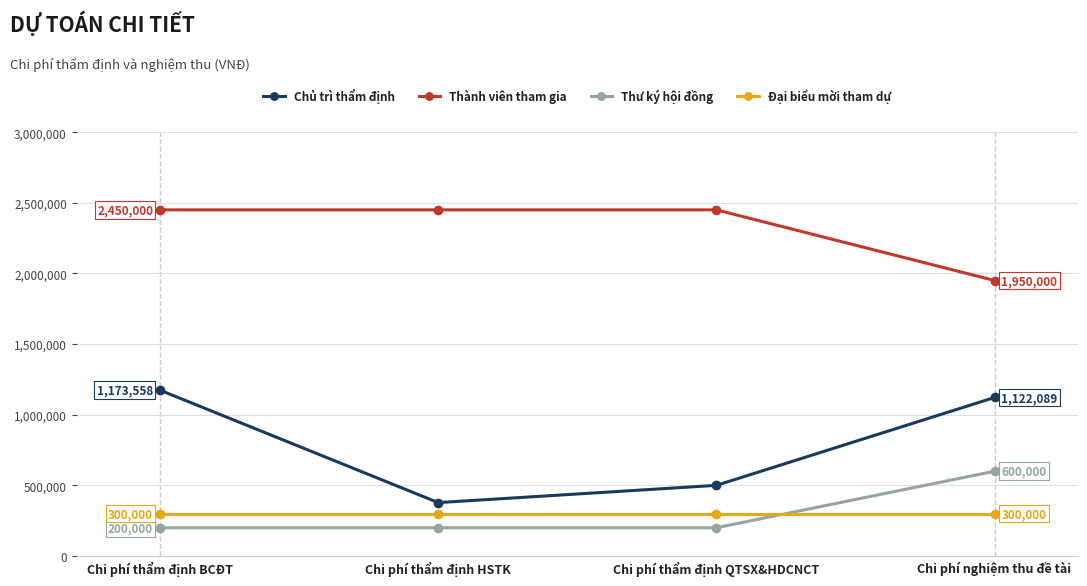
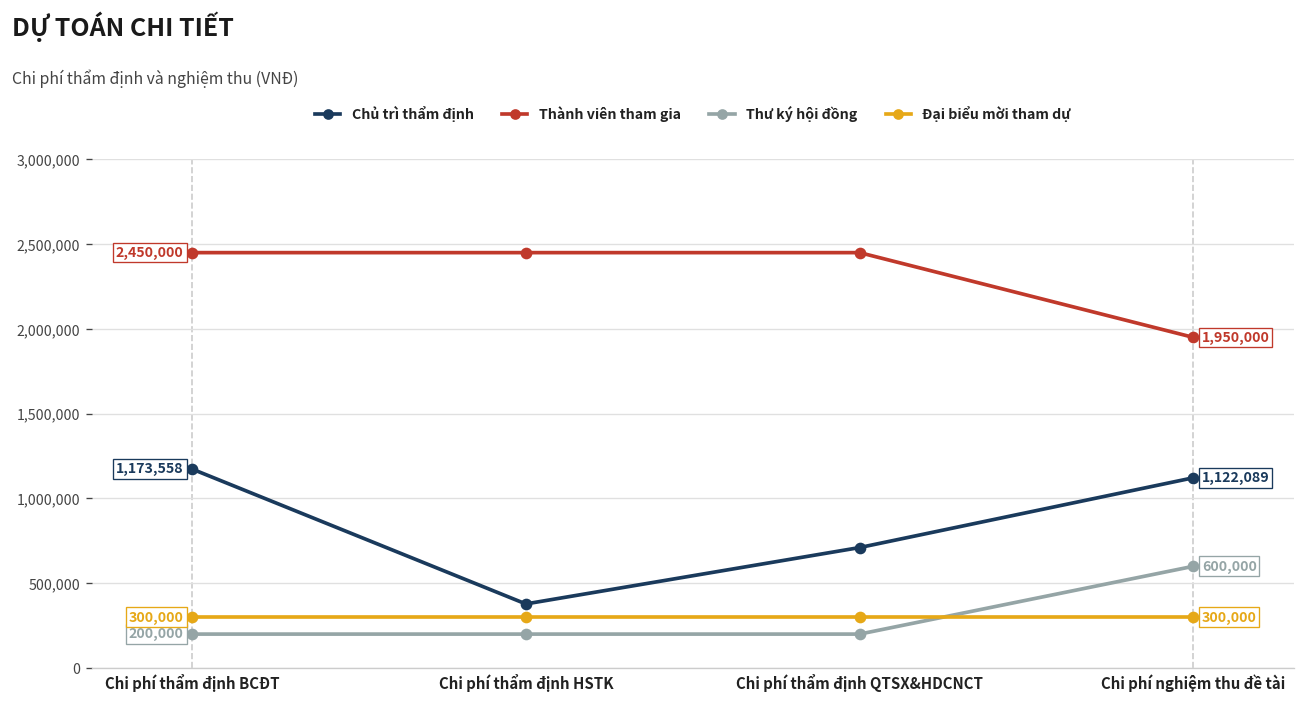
  {
    "Chủ trì thẩm định": {
      "Chi phí thẩm định HSTK": "380,000",
-     "Chi phí thẩm định QTSX&HDCNCT": "500,000"
+     "Chi phí thẩm định QTSX&HDCNCT": "710,000"
    },
    "Thành viên tham gia": {
      "Chi phí thẩm định HSTK": "2,450,000",
      "Chi phí thẩm định QTSX&HDCNCT": "2,450,000"
    },
    "Thư ký hội đồng": {
      "Chi phí thẩm định HSTK": "200,000",
      "Chi phí thẩm định QTSX&HDCNCT": "200,000"
    },
    "Đại biểu mời tham dự": {
      "Chi phí thẩm định HSTK": "300,000",
      "Chi phí thẩm định QTSX&HDCNCT": "300,000"
    }
  }
